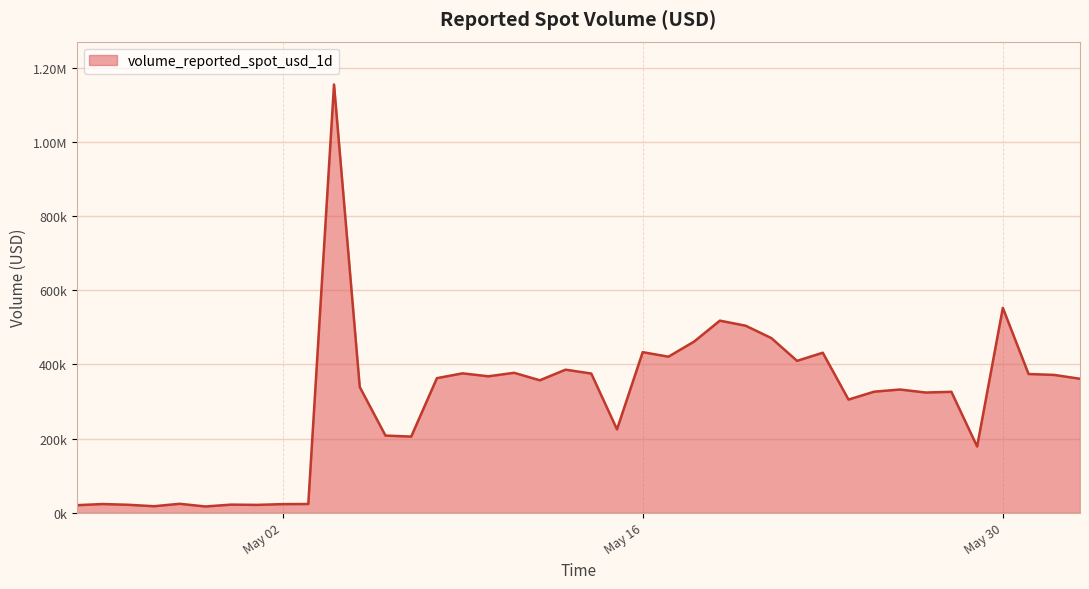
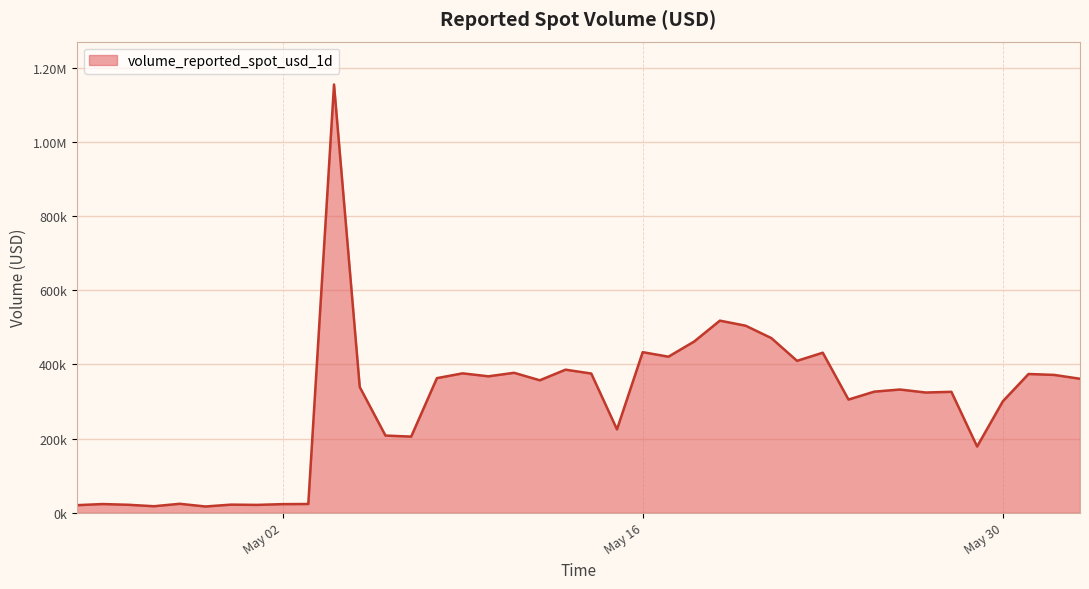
  {
    "May 02": 20000,
    "May 16": 430000,
-   "May 30": 550000
+   "May 30": 300000
  }
